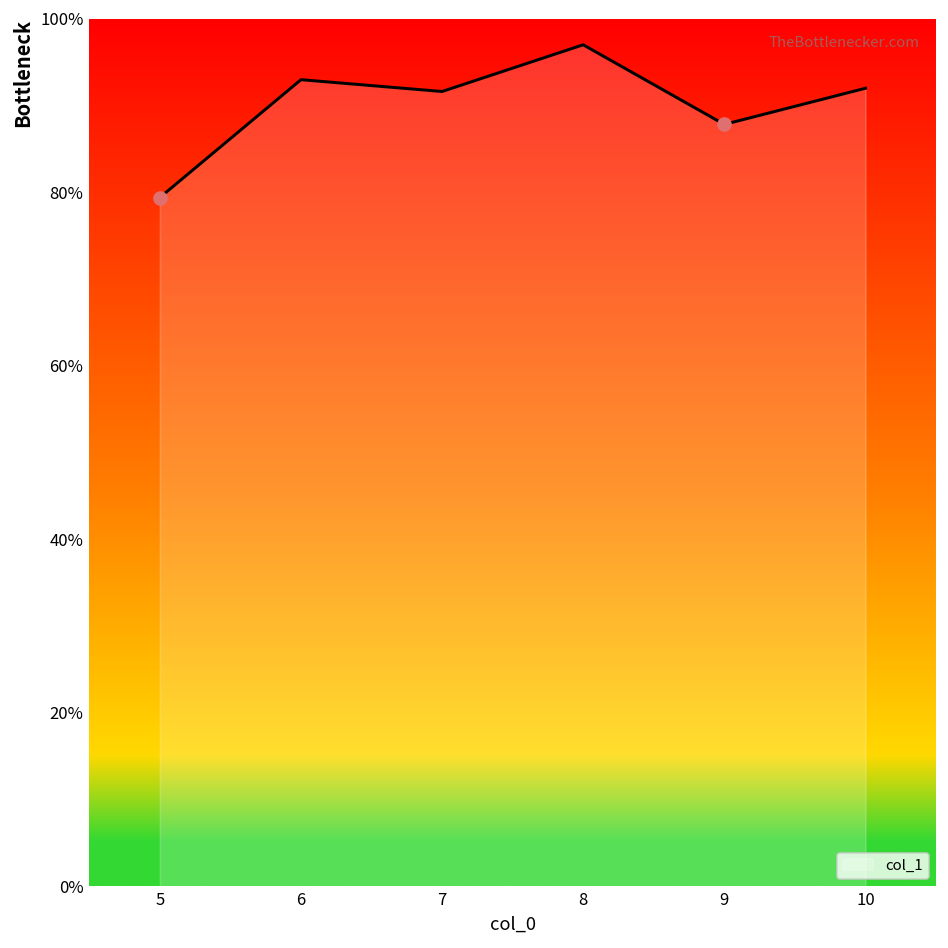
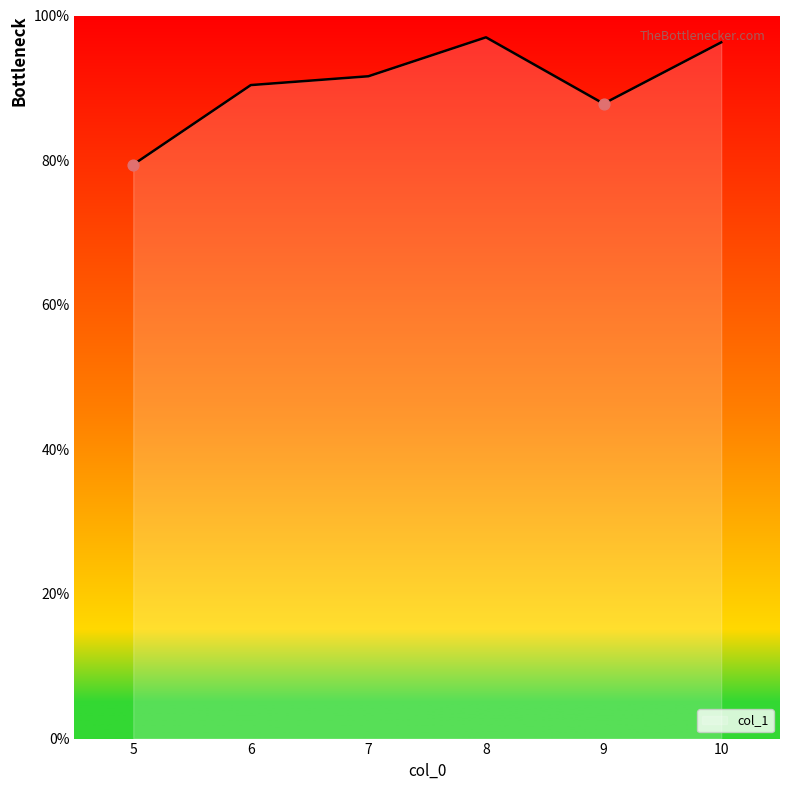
  {
    "col_1": {
-     "6": "93%",
+     "6": "90%",
      "7": "92%",
      "8": "97%",
-     "10": "92%"
+     "10": "96%"
    }
  }
